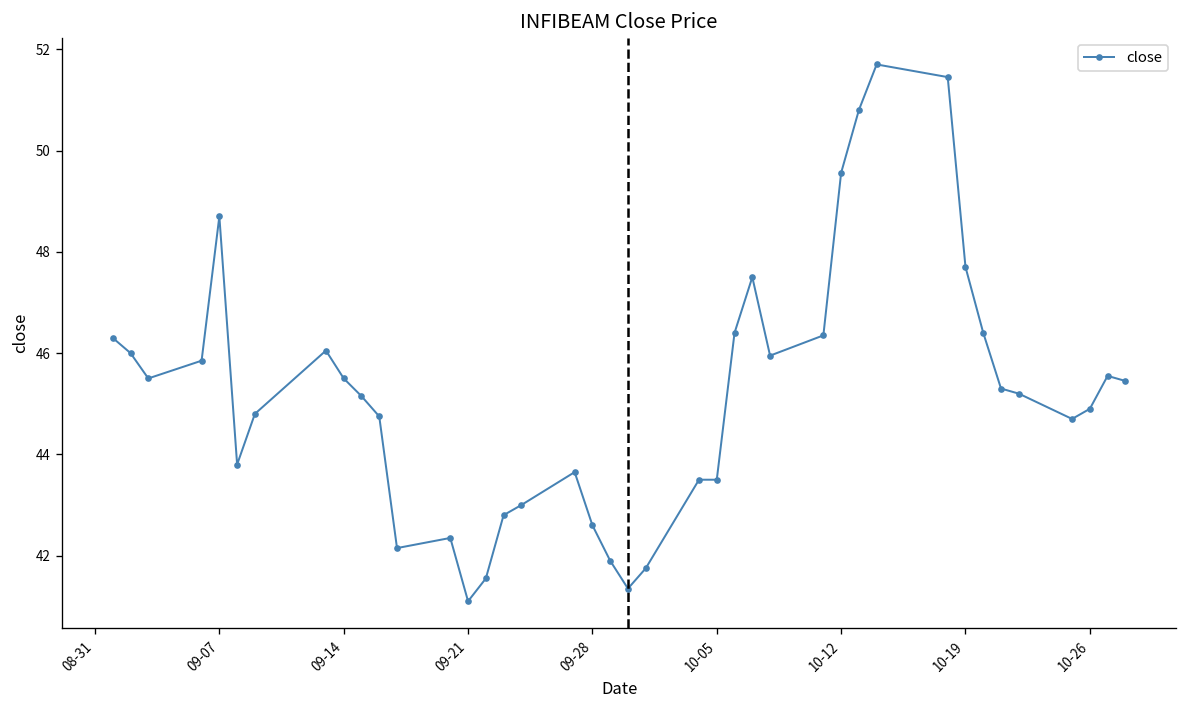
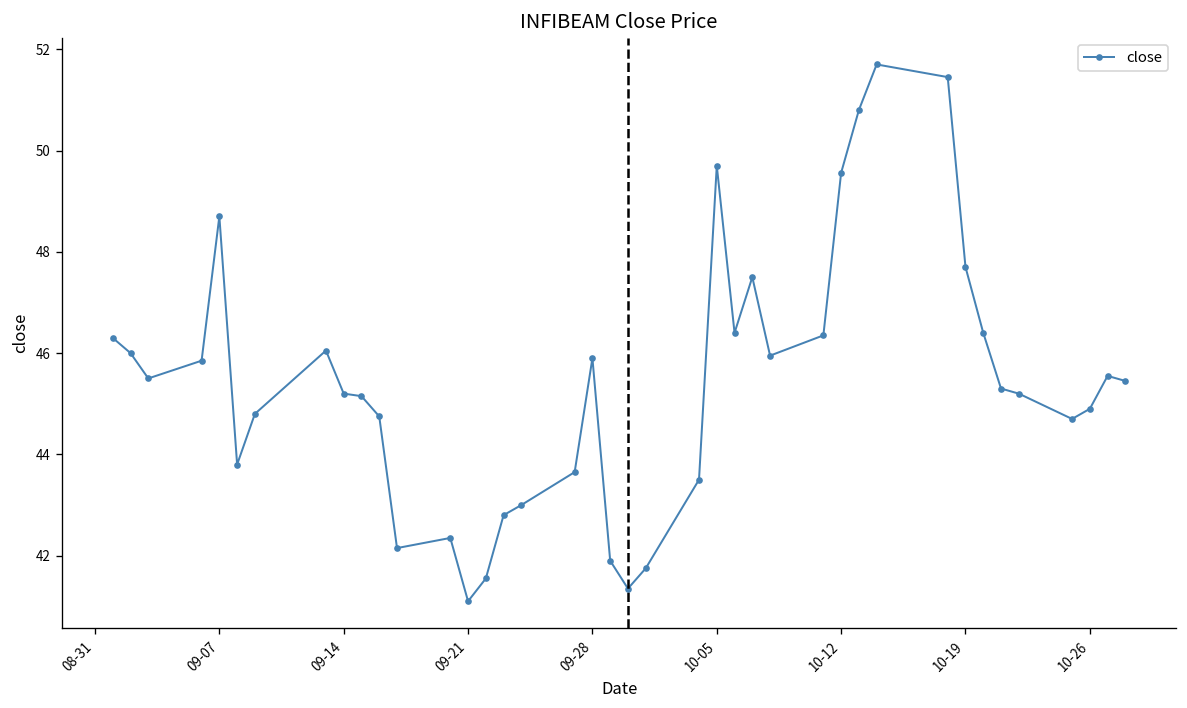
  {
    "09-07": 48.7,
-   "09-14": 45.5,
+   "09-14": 45.2,
    "09-21": 41.1,
-   "09-28": 42.6,
-   "10-05": 43.5,
+   "09-28": 45.9,
+   "10-05": 49.7,
    "10-12": 49.6,
    "10-19": 47.7,
    "10-26": 44.9
  }
